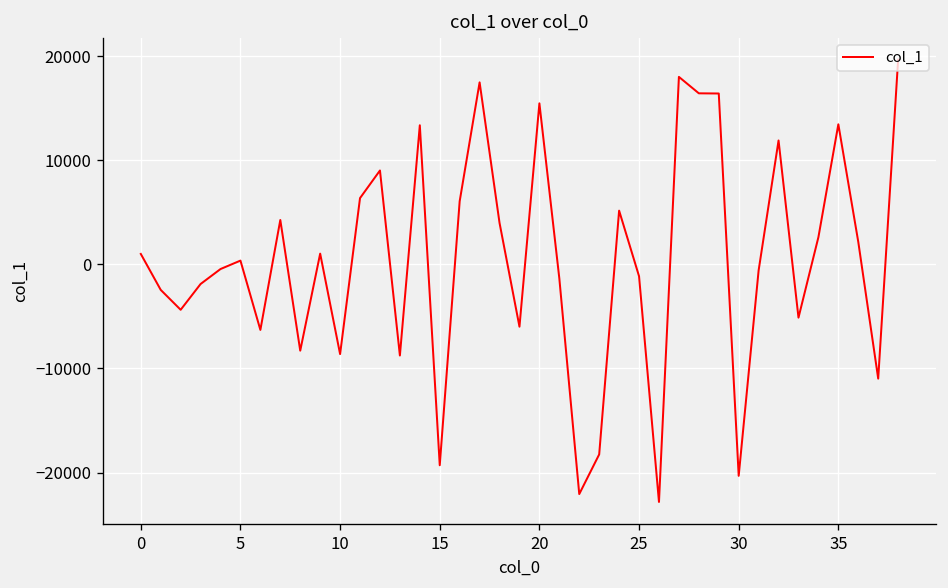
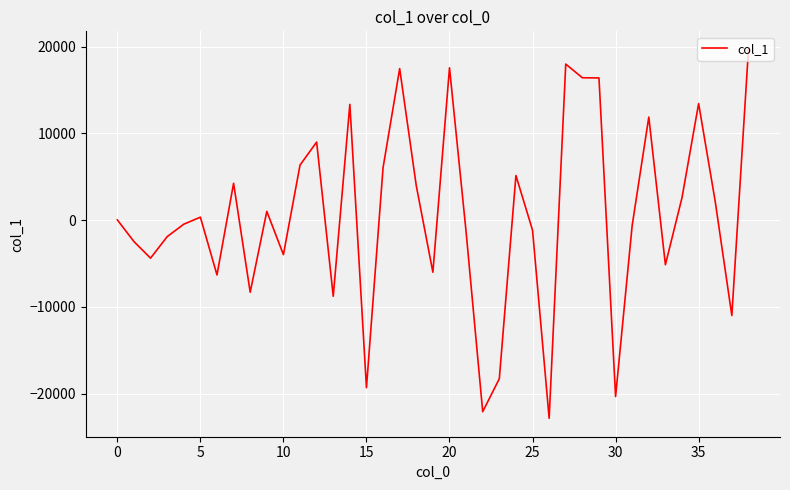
  {
-   "0": 1000,
+   "0": 0,
    "5": 0,
-   "10": -9000,
+   "10": -4000,
    "15": -19000,
-   "20": 15000,
+   "20": 18000,
    "25": -1000,
    "30": -20000,
    "35": 13000
  }
